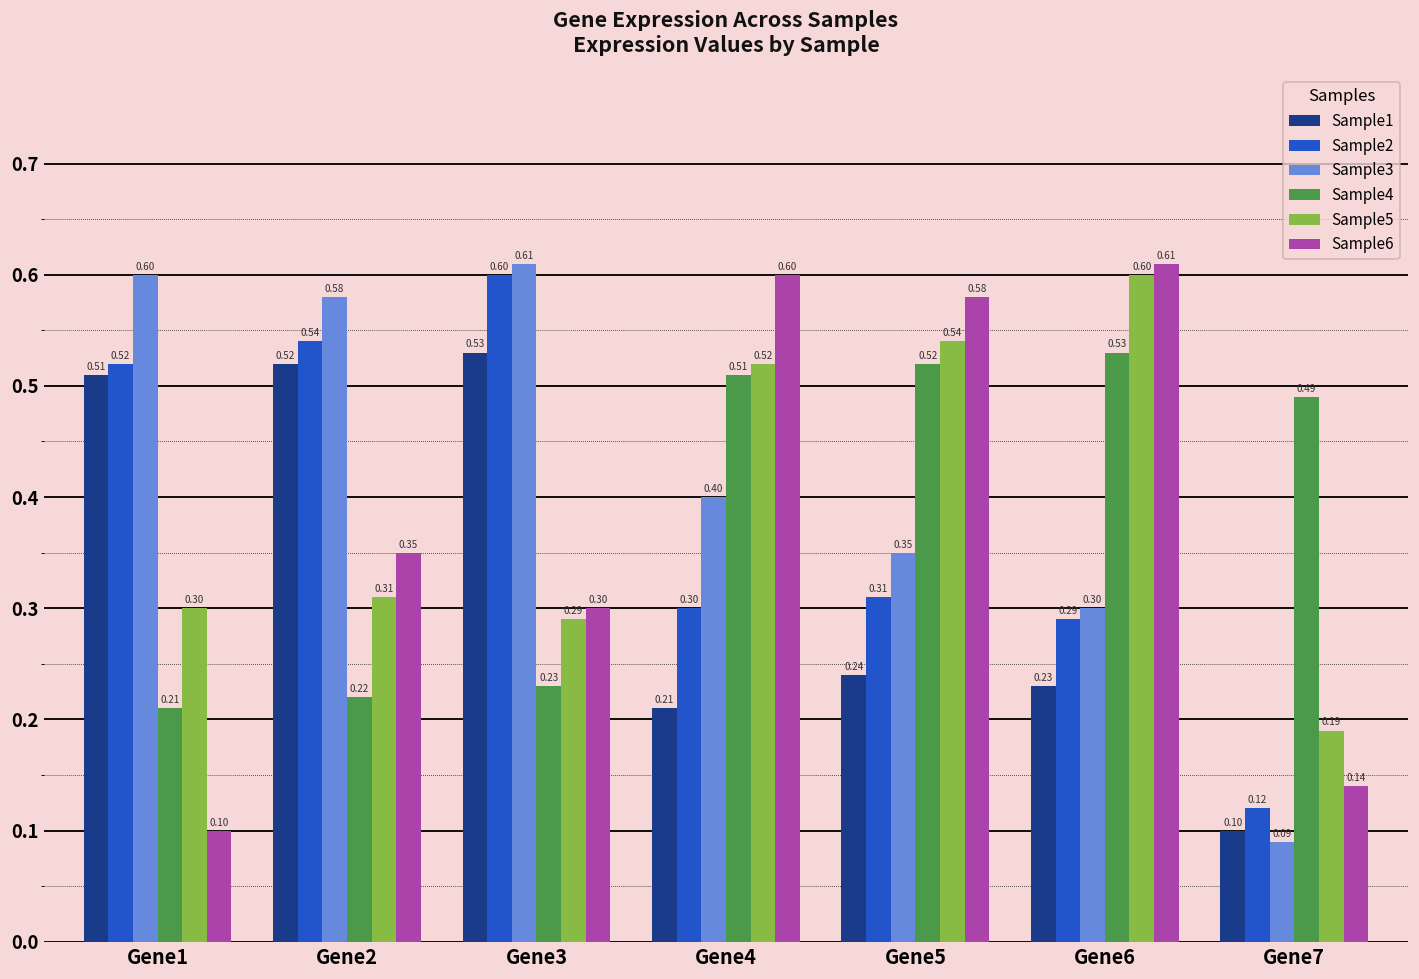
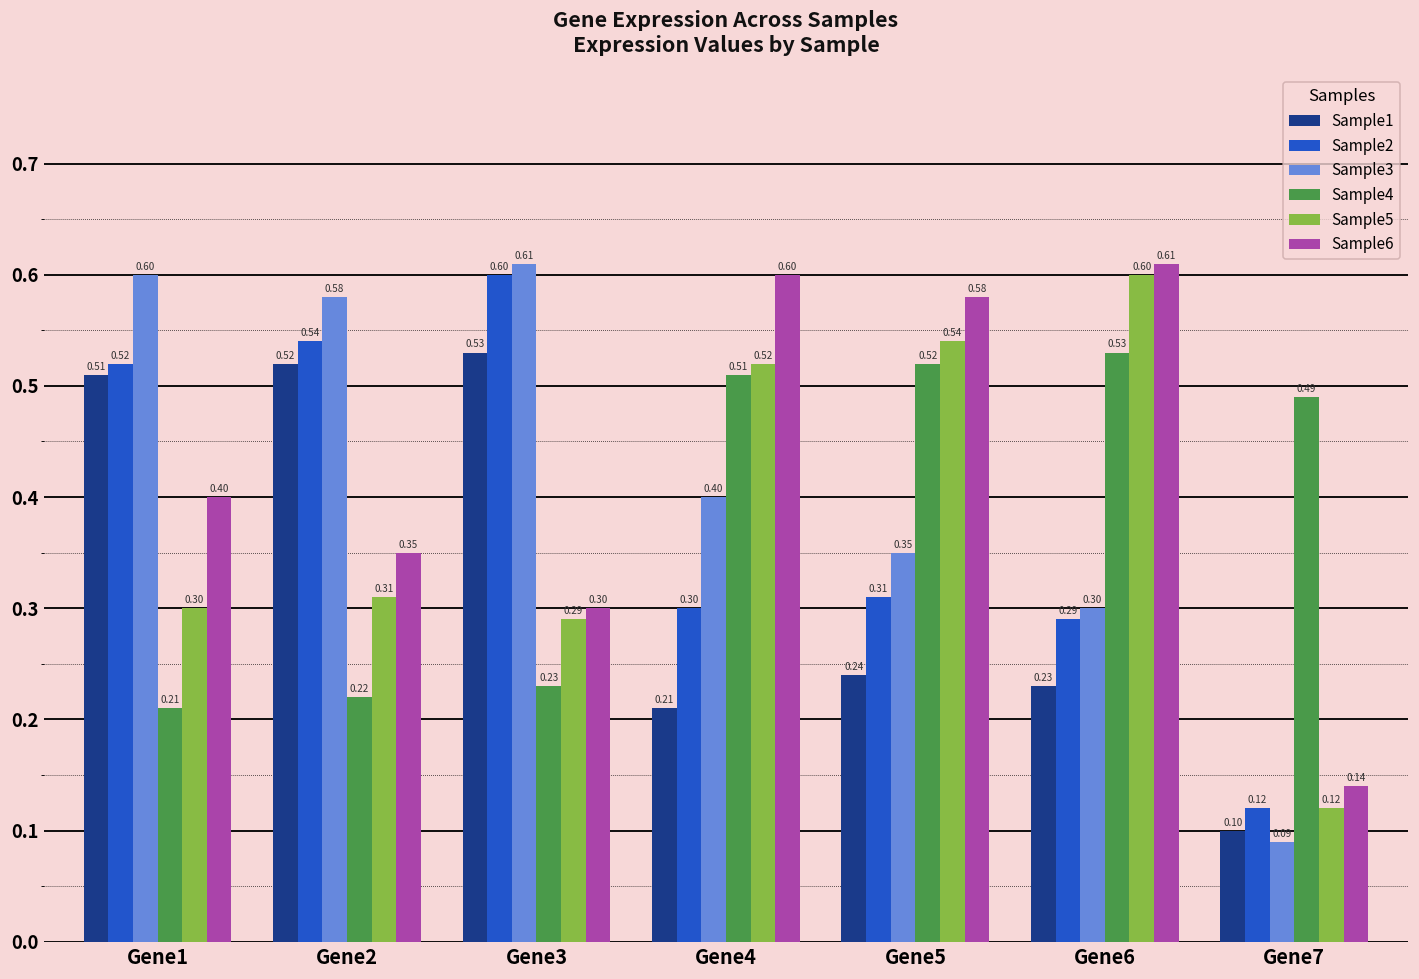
  {
    "Sample1": {
      "Gene1": 0.51,
      "Gene2": 0.52,
      "Gene3": 0.53,
      "Gene4": 0.21,
      "Gene5": 0.24,
      "Gene6": 0.23,
      "Gene7": 0.10
    },
    "Sample2": {
      "Gene1": 0.52,
      "Gene2": 0.54,
      "Gene3": 0.60,
      "Gene4": 0.30,
      "Gene5": 0.31,
      "Gene6": 0.29,
      "Gene7": 0.12
    },
    "Sample3": {
      "Gene1": 0.60,
      "Gene2": 0.58,
      "Gene3": 0.61,
      "Gene4": 0.40,
      "Gene5": 0.35,
      "Gene6": 0.30,
      "Gene7": 0.09
    },
    "Sample4": {
      "Gene1": 0.21,
      "Gene2": 0.22,
      "Gene3": 0.23,
      "Gene4": 0.51,
      "Gene5": 0.52,
      "Gene6": 0.53,
      "Gene7": 0.49
    },
    "Sample5": {
      "Gene1": 0.30,
      "Gene2": 0.31,
      "Gene3": 0.29,
      "Gene4": 0.52,
      "Gene5": 0.54,
      "Gene6": 0.60,
-     "Gene7": 0.19
+     "Gene7": 0.12
    },
    "Sample6": {
-     "Gene1": 0.10,
+     "Gene1": 0.40,
      "Gene2": 0.35,
      "Gene3": 0.30,
      "Gene4": 0.60,
      "Gene5": 0.58,
      "Gene6": 0.61,
      "Gene7": 0.14
    }
  }
